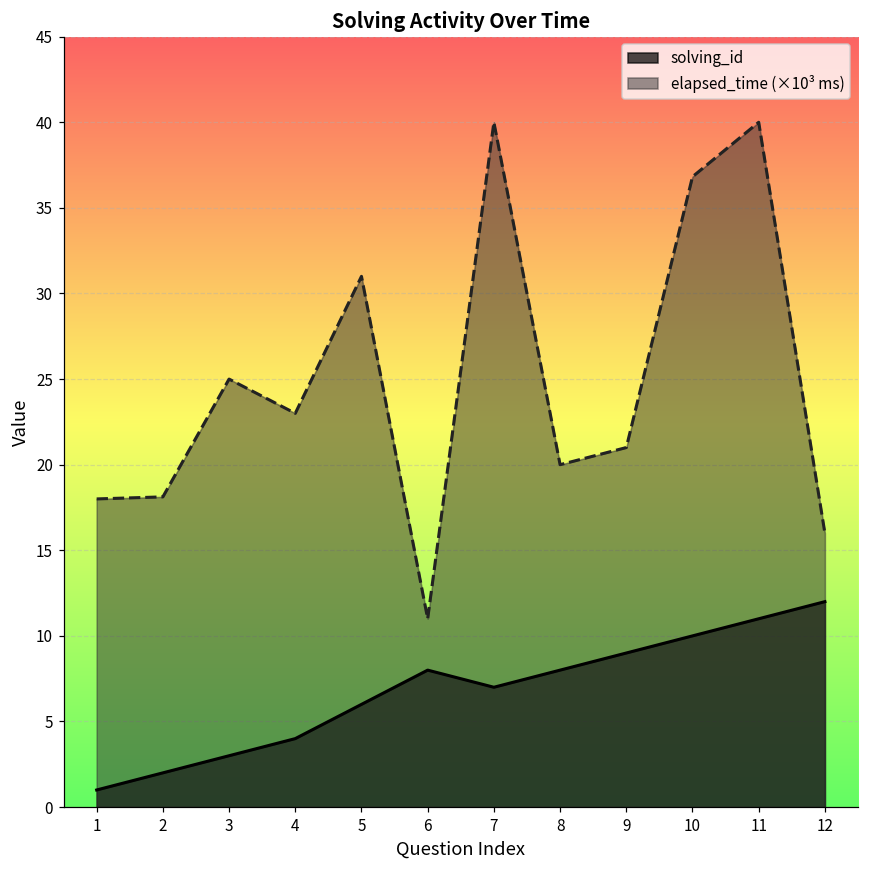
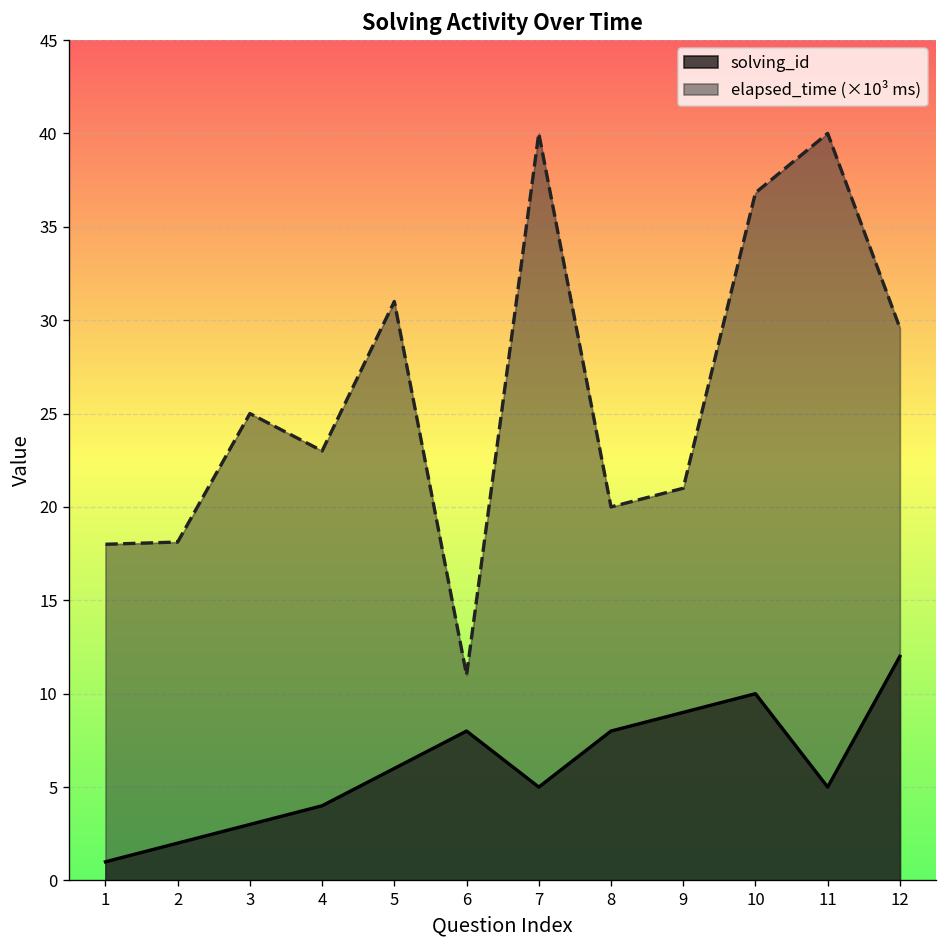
  {
    "solving_id": {
      "1": 1,
      "2": 2,
      "3": 3,
      "4": 4,
      "5": 6,
      "6": 8,
-     "7": 7,
+     "7": 5,
      "8": 8,
      "9": 9,
      "10": 10,
-     "11": 11,
+     "11": 5,
      "12": 12
    },
    "elapsed_time (×10³ ms)": {
      "1": 18.0,
      "2": 18.1,
      "3": 25.0,
      "4": 23.0,
      "5": 31.0,
      "6": 11.0,
      "7": 40.0,
      "8": 20.0,
      "9": 21.0,
      "10": 36.8,
      "11": 40.0,
-     "12": 16.0
+     "12": 29.6
    }
  }
